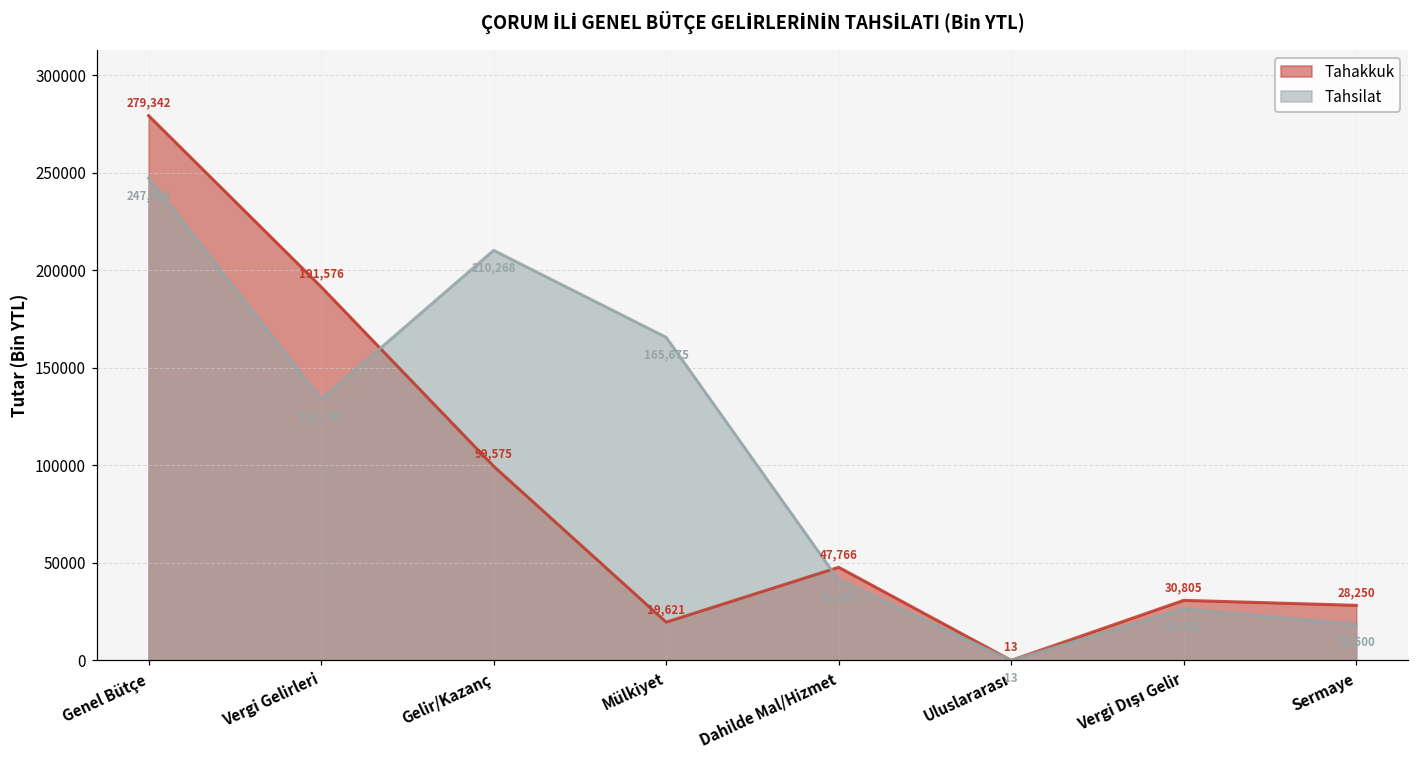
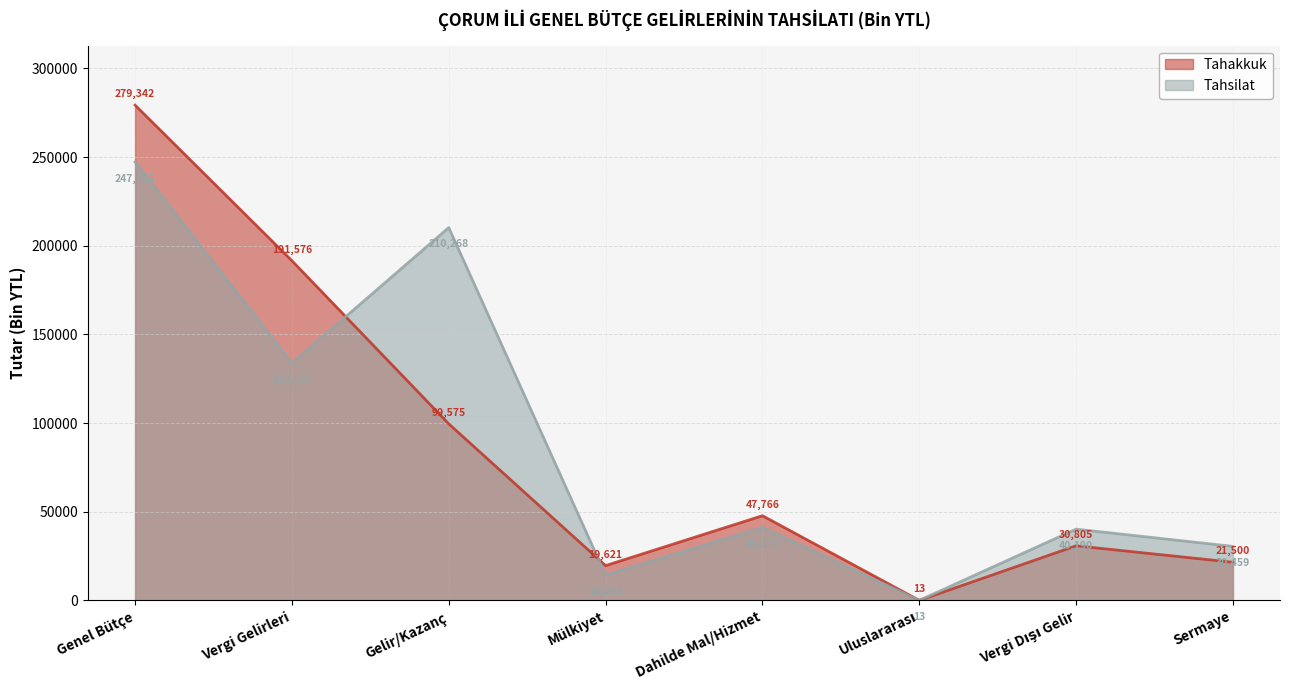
  {
    "Tahakkuk": {
      "Genel Bütçe": "279,342",
      "Vergi Gelirleri": "191,576",
      "Gelir/Kazanç": "99,575",
      "Mülkiyet": "19,621",
      "Dahilde Mal/Hizmet": "47,766",
      "Vergi Dışı Gelir": "30,805",
-     "Sermaye": "28,250"
+     "Sermaye": "21,500"
    },
    "Tahsilat": {
      "Vergi Gelirleri": "134000",
      "Gelir/Kazanç": "210000",
-     "Mülkiyet": "166000",
+     "Mülkiyet": "14000",
      "Dahilde Mal/Hizmet": "41000",
-     "Vergi Dışı Gelir": "26000",
-     "Sermaye": "19000"
+     "Vergi Dışı Gelir": "40000",
+     "Sermaye": "30000"
    }
  }
